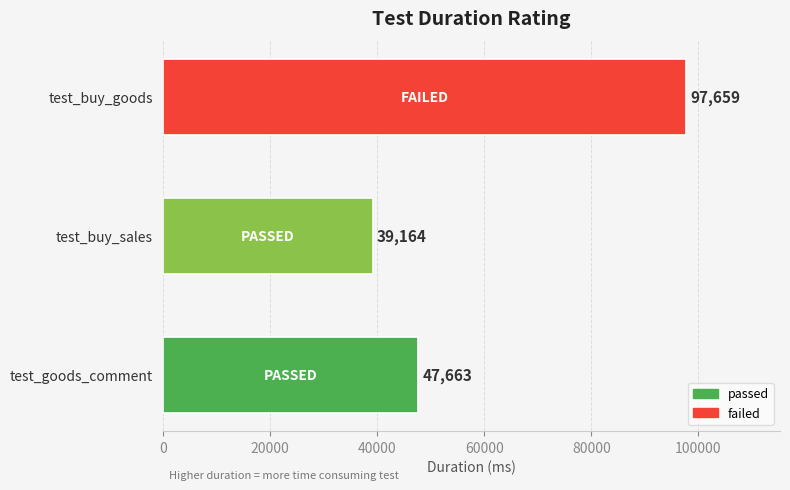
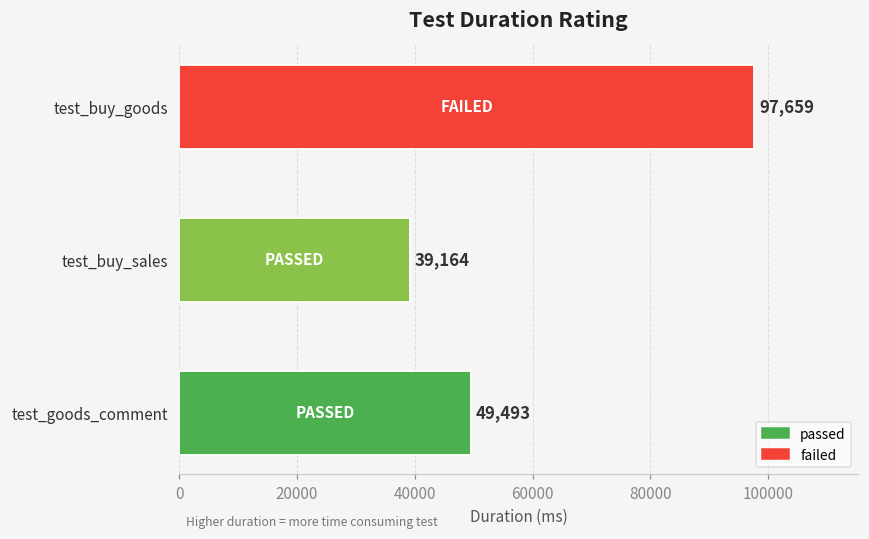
  {
    "test_buy_goods": "97,659",
    "test_buy_sales": "39,164",
-   "test_goods_comment": "47,663"
+   "test_goods_comment": "49,493"
  }
